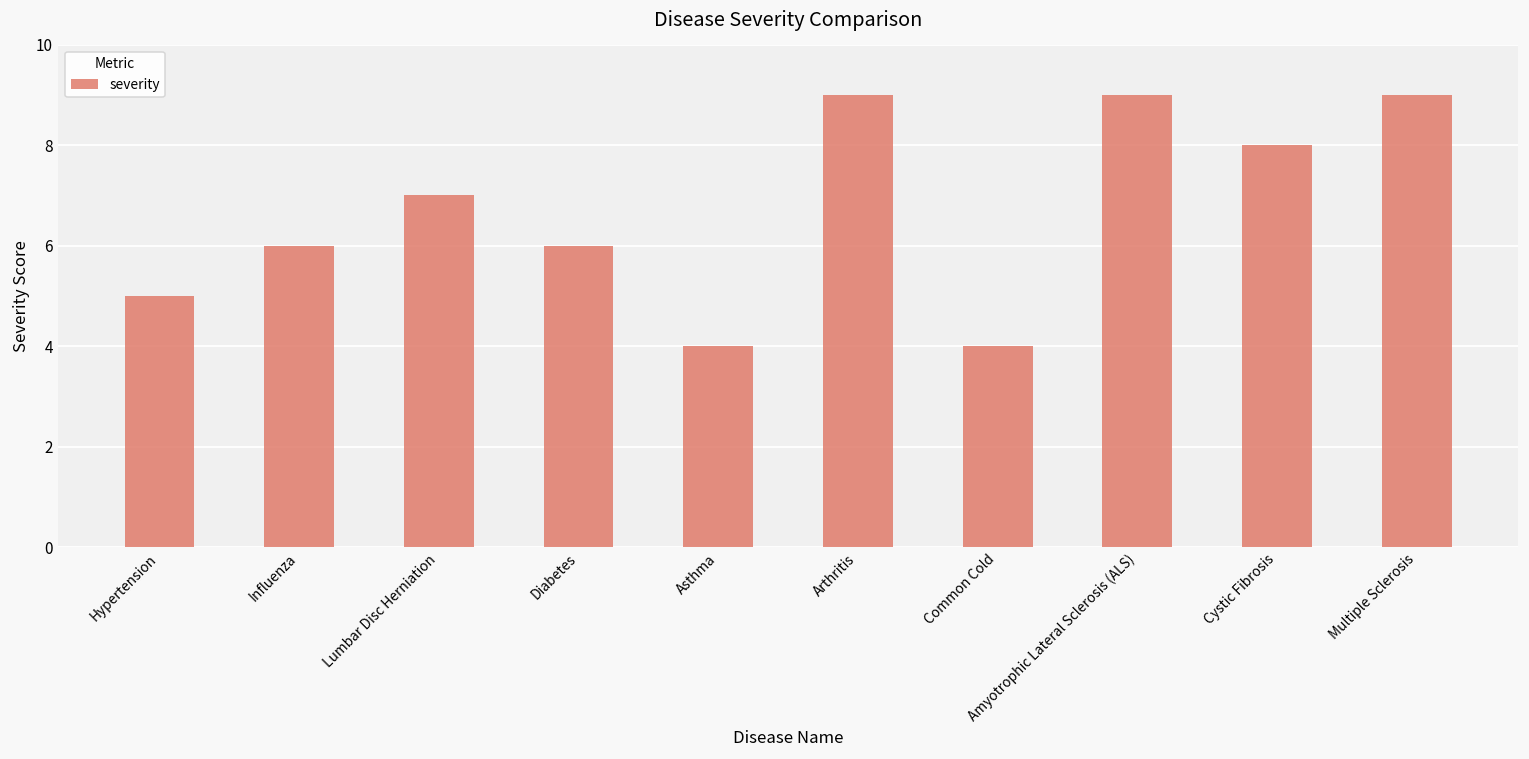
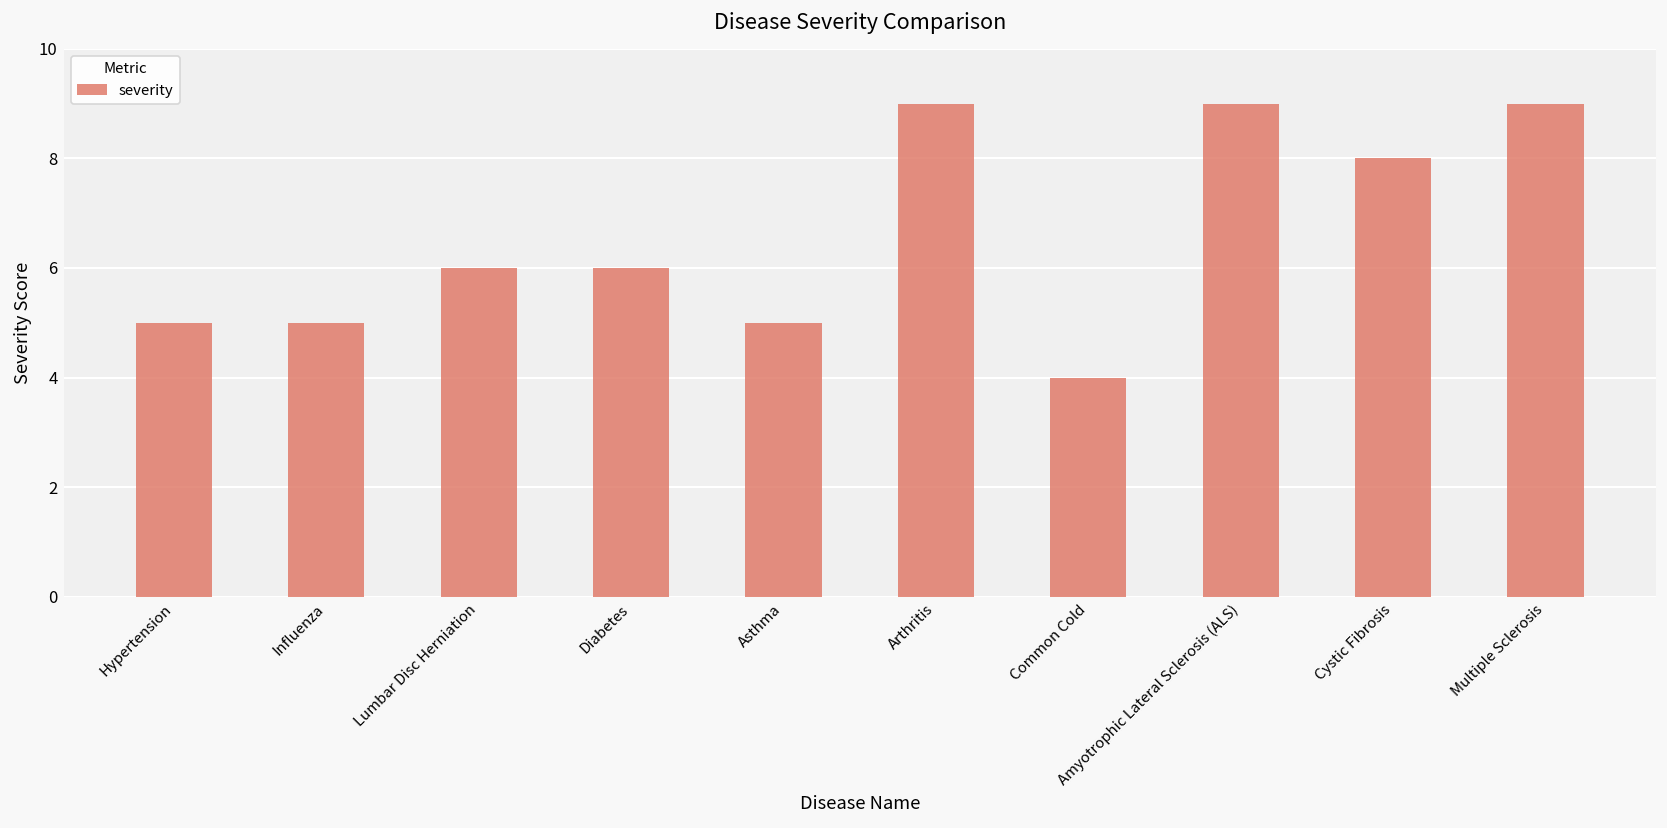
  {
    "Hypertension": 5,
-   "Influenza": 6,
-   "Lumbar Disc Herniation": 7,
+   "Influenza": 5,
+   "Lumbar Disc Herniation": 6,
    "Diabetes": 6,
-   "Asthma": 4,
+   "Asthma": 5,
    "Arthritis": 9,
    "Common Cold": 4,
    "Amyotrophic Lateral Sclerosis (ALS)": 9,
    "Cystic Fibrosis": 8,
    "Multiple Sclerosis": 9
  }
